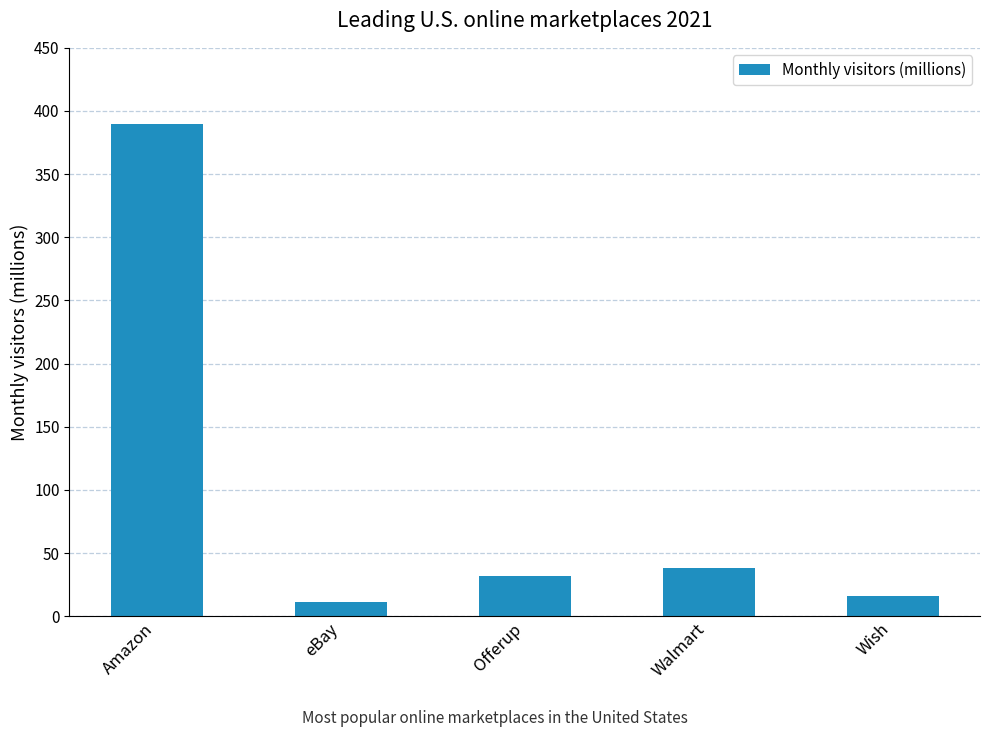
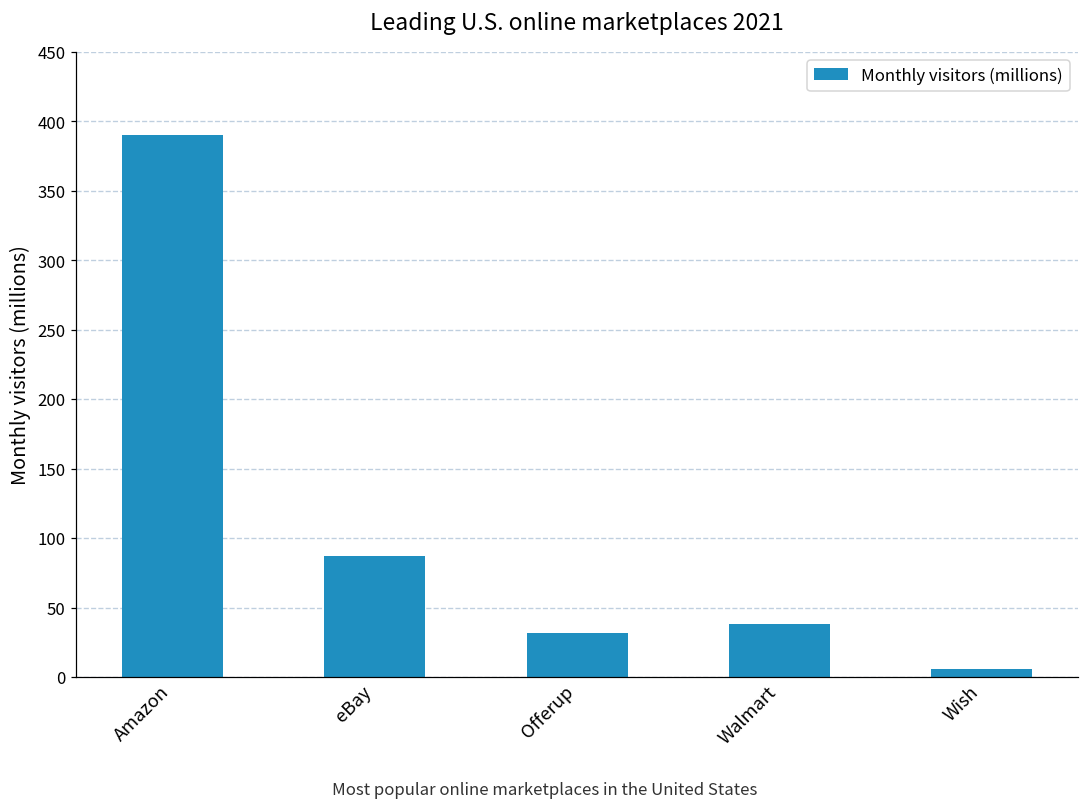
  {
    "Amazon": 390,
-   "eBay": 11,
+   "eBay": 87,
    "Offerup": 32,
    "Walmart": 38,
-   "Wish": 16
+   "Wish": 6
  }
